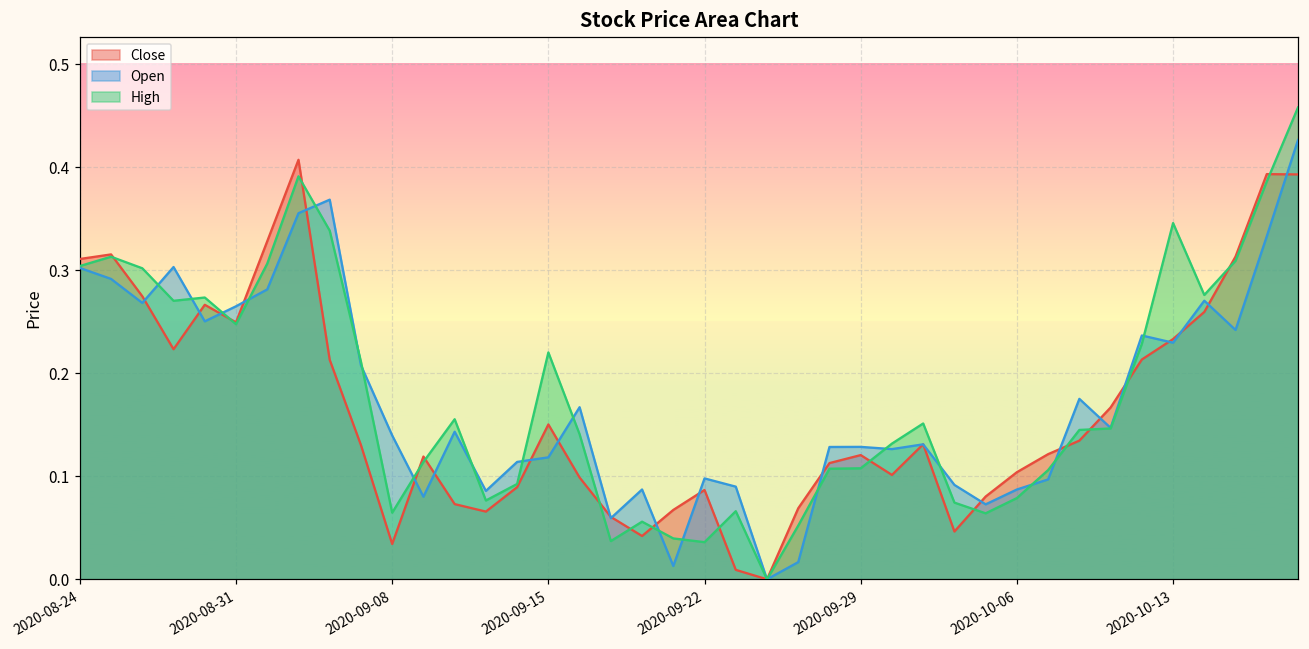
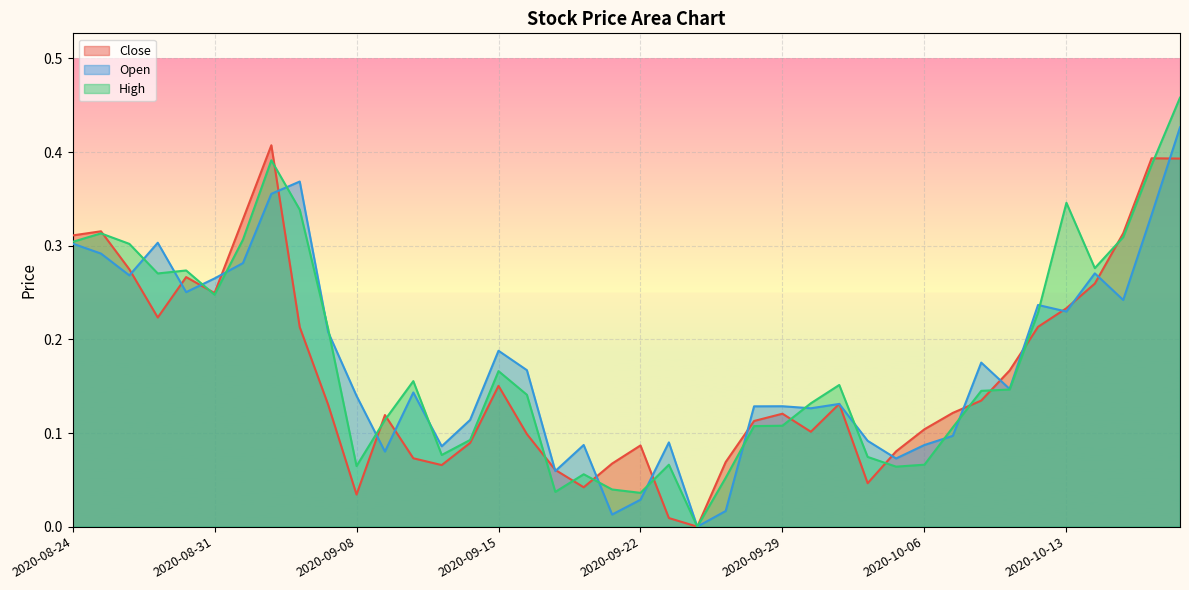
  {
    "Close": {
      "2020-08-24": 0.31,
      "2020-09-08": 0.03,
      "2020-09-15": 0.15,
      "2020-09-22": 0.09,
      "2020-09-29": 0.12,
      "2020-10-06": 0.10,
      "2020-10-13": 0.23
    },
    "Open": {
      "2020-08-31": 0.27,
      "2020-09-08": 0.14,
-     "2020-09-15": 0.12,
-     "2020-09-22": 0.10,
+     "2020-09-15": 0.19,
+     "2020-09-22": 0.03,
      "2020-09-29": 0.13,
      "2020-10-06": 0.09,
      "2020-10-13": 0.23
    },
    "High": {
      "2020-09-08": 0.06,
-     "2020-09-15": 0.22,
+     "2020-09-15": 0.17,
      "2020-09-22": 0.04,
      "2020-09-29": 0.11,
-     "2020-10-06": 0.08,
+     "2020-10-06": 0.07,
      "2020-10-13": 0.35
    }
  }
